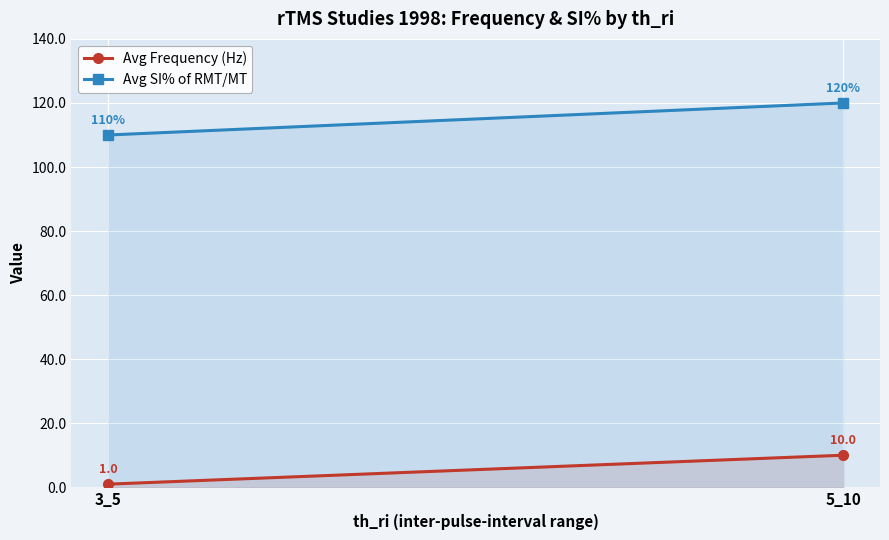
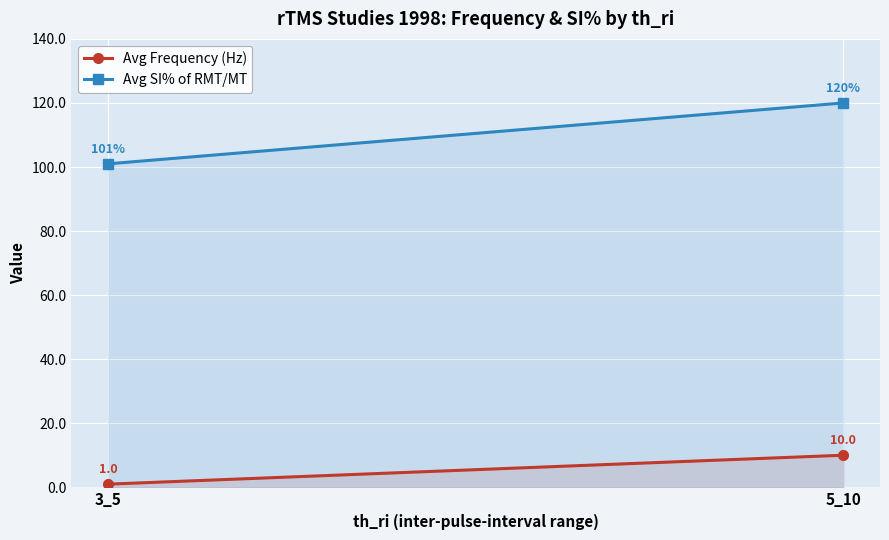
  {
    "Avg Frequency (Hz)": {
      "3_5": "1.0",
      "5_10": "10.0"
    },
    "Avg SI% of RMT/MT": {
-     "3_5": "110%",
+     "3_5": "101%",
      "5_10": "120%"
    }
  }
